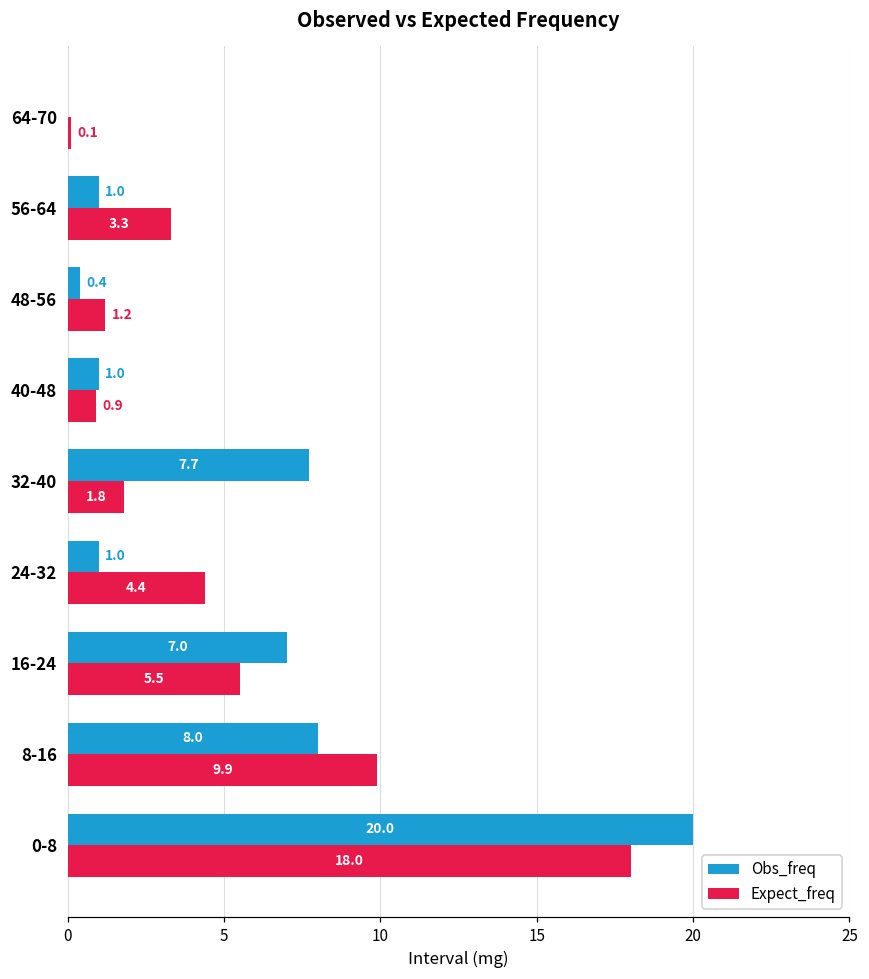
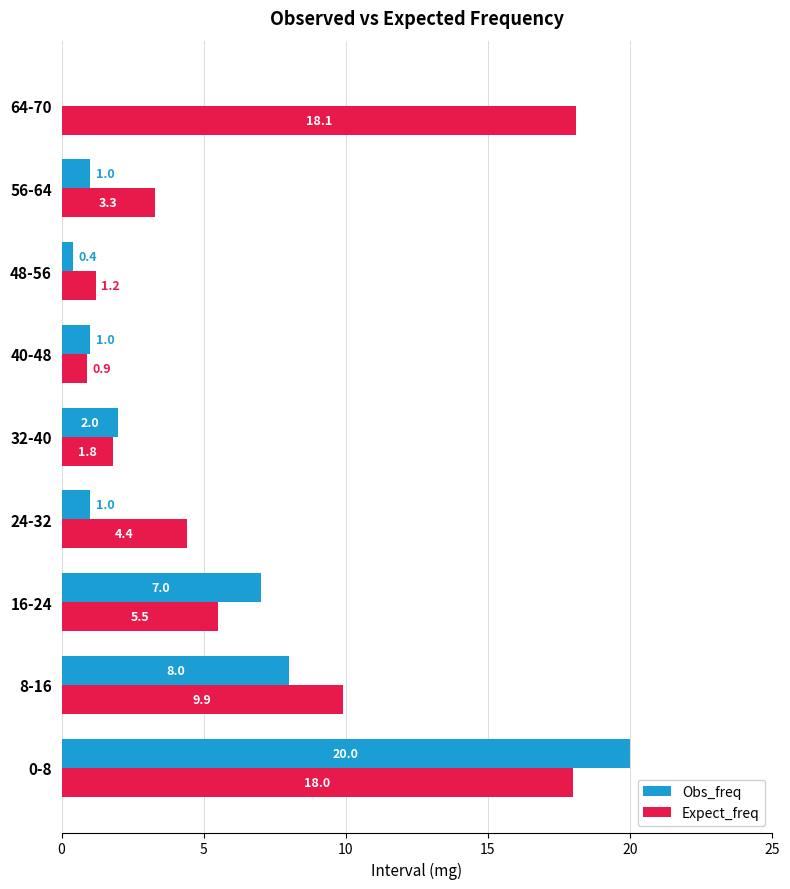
  {
    "Obs_freq": {
      "56-64": 1.0,
      "48-56": 0.4,
      "40-48": 1.0,
-     "32-40": 7.7,
+     "32-40": 2.0,
      "24-32": 1.0,
      "16-24": 7.0,
      "8-16": 8.0,
      "0-8": 20.0
    },
    "Expect_freq": {
-     "64-70": 0.1,
+     "64-70": 18.1,
      "56-64": 3.3,
      "48-56": 1.2,
      "40-48": 0.9,
      "32-40": 1.8,
      "24-32": 4.4,
      "16-24": 5.5,
      "8-16": 9.9,
      "0-8": 18.0
    }
  }
